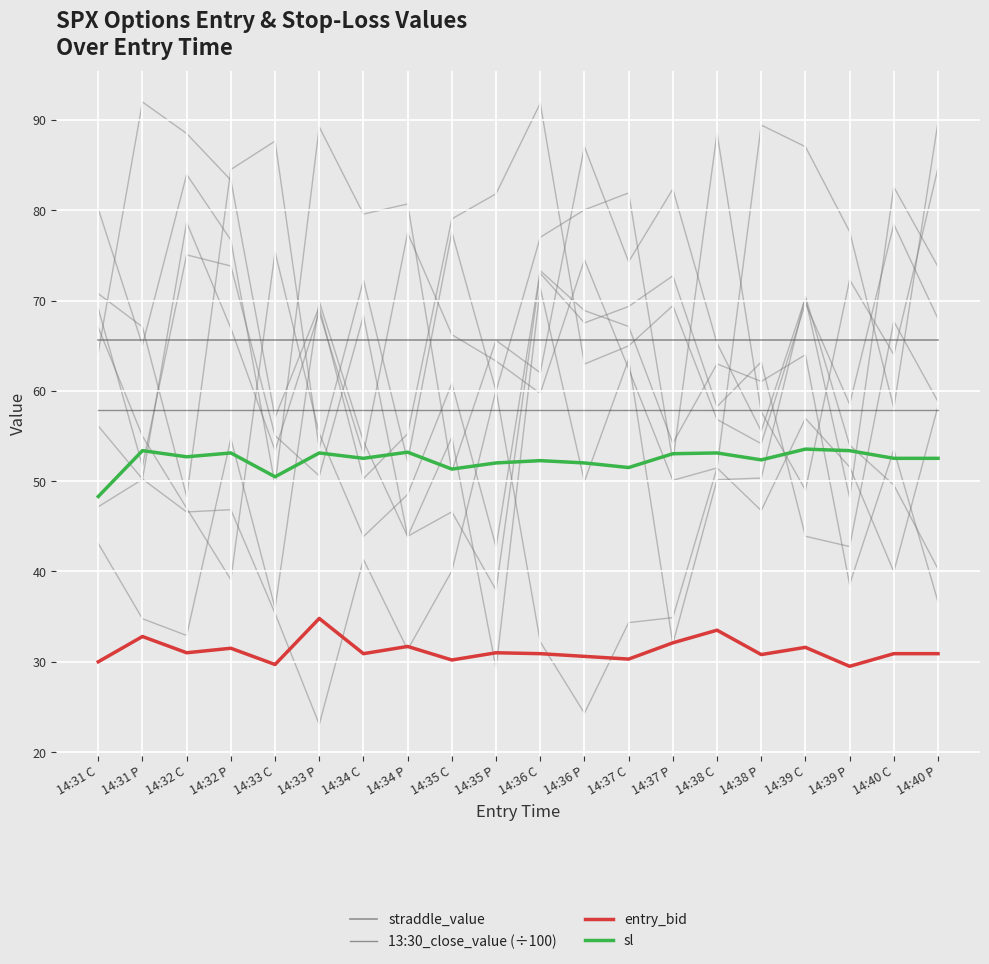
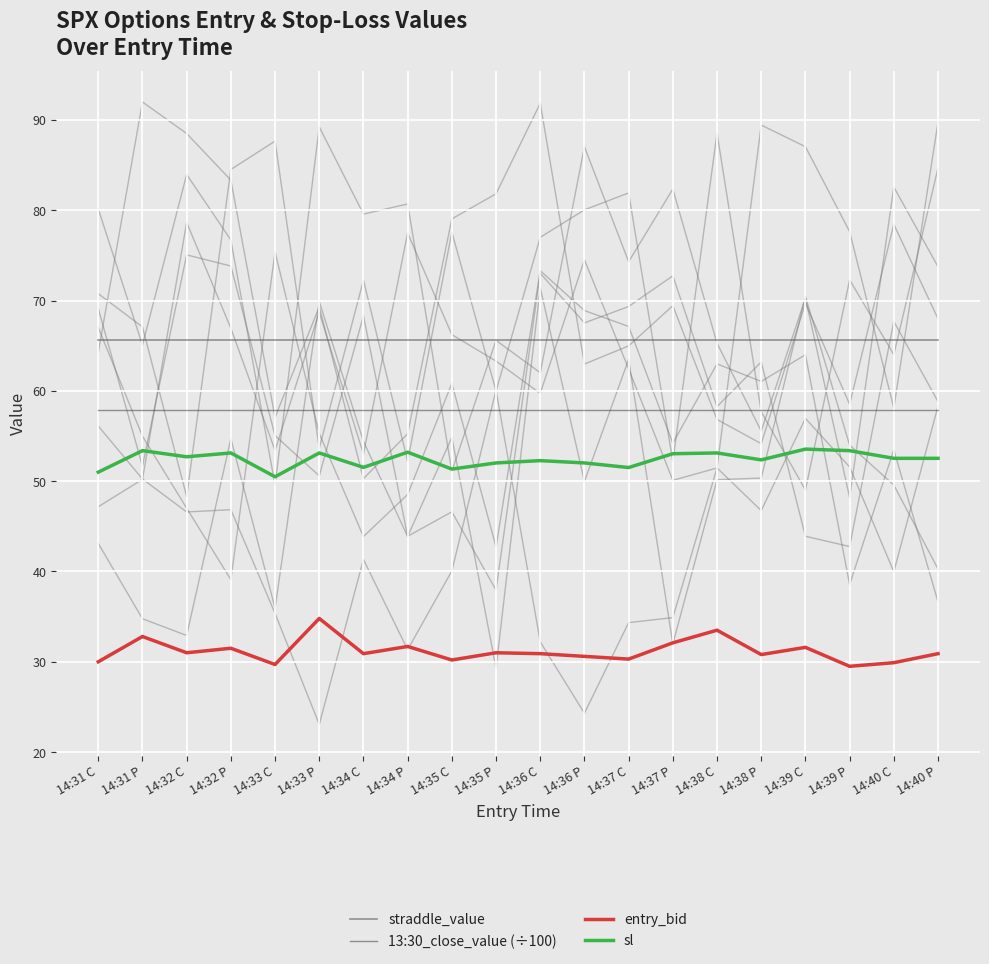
  {
    "entry_bid": {
      "14:31 C": 30,
      "14:31 P": 33,
      "14:32 C": 31,
      "14:32 P": 32,
      "14:33 C": 30,
      "14:33 P": 35,
      "14:34 C": 31,
      "14:34 P": 32,
      "14:35 C": 30,
      "14:35 P": 31,
      "14:36 C": 31,
      "14:36 P": 31,
      "14:37 C": 30,
      "14:38 C": 34,
      "14:38 P": 31,
      "14:39 C": 32,
      "14:39 P": 30,
-     "14:40 C": 31,
+     "14:40 C": 30,
      "14:40 P": 31
    },
    "sl": {
-     "14:31 C": 48,
+     "14:31 C": 51,
      "14:31 P": 53,
      "14:32 C": 53,
      "14:32 P": 53,
      "14:33 C": 50,
      "14:33 P": 53,
-     "14:34 C": 53,
+     "14:34 C": 52,
      "14:34 P": 53,
      "14:35 P": 52,
      "14:36 C": 52,
      "14:36 P": 52,
      "14:37 C": 52,
      "14:37 P": 53,
      "14:38 C": 53,
      "14:38 P": 52,
      "14:39 C": 54,
      "14:39 P": 53,
      "14:40 C": 53,
      "14:40 P": 53
    }
  }
